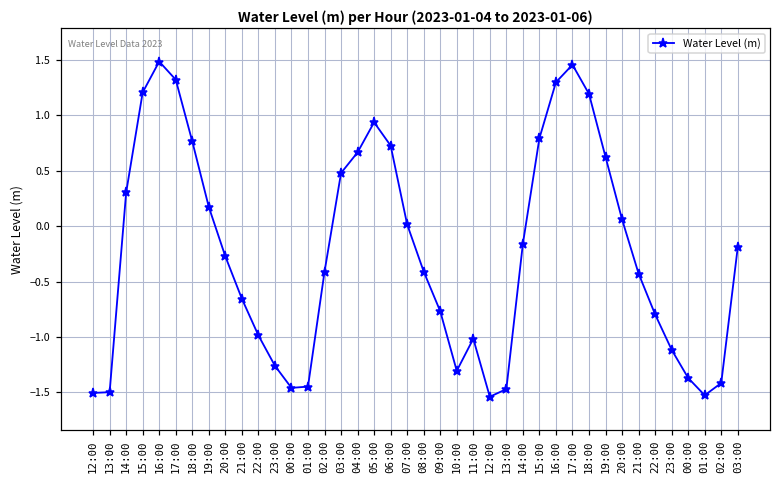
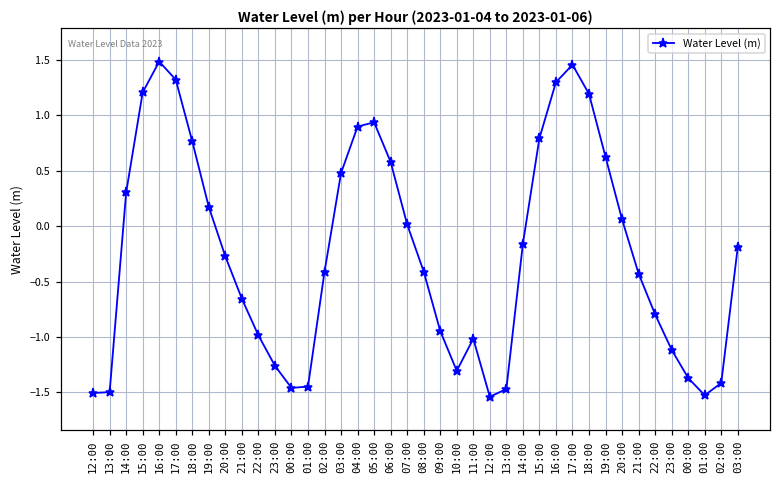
  {
-   "04:00": 0.67,
+   "04:00": 0.90,
    "05:00": 0.94,
-   "06:00": 0.73,
+   "06:00": 0.58,
    "07:00": 0.02,
    "08:00": -0.41,
-   "09:00": -0.77,
+   "09:00": -0.95,
    "10:00": -1.31,
    "11:00": -1.02
  }
